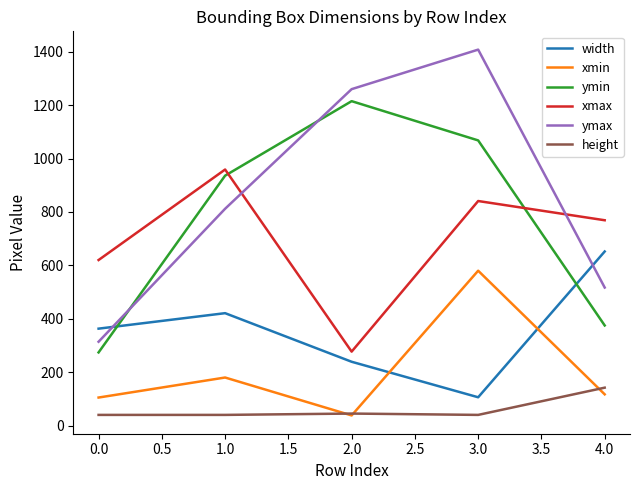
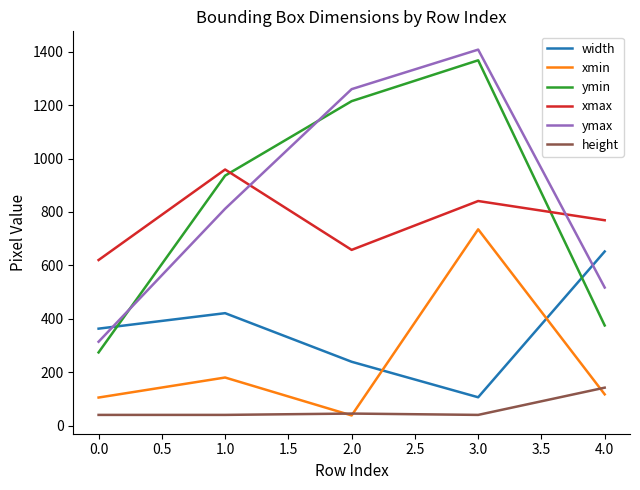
  {
    "width": {
      "0.0": 360,
      "1.0": 420,
      "2.0": 240,
      "3.0": 110,
      "4.0": 650
    },
    "xmin": {
      "0.0": 110,
      "1.0": 180,
-     "3.0": 580,
+     "3.0": 740,
      "4.0": 120
    },
    "ymin": {
      "0.0": 270,
      "1.0": 940,
      "2.0": 1220,
-     "3.0": 1070,
+     "3.0": 1370,
      "4.0": 380
    },
    "xmax": {
      "0.0": 620,
      "1.0": 960,
-     "2.0": 280,
+     "2.0": 660,
      "3.0": 840,
      "4.0": 770
    },
    "ymax": {
      "0.0": 310,
      "1.0": 810,
      "2.0": 1260,
      "3.0": 1410,
      "4.0": 520
    },
    "height": {
      "0.0": 40,
      "1.0": 40,
      "3.0": 40,
      "4.0": 140
    }
  }
